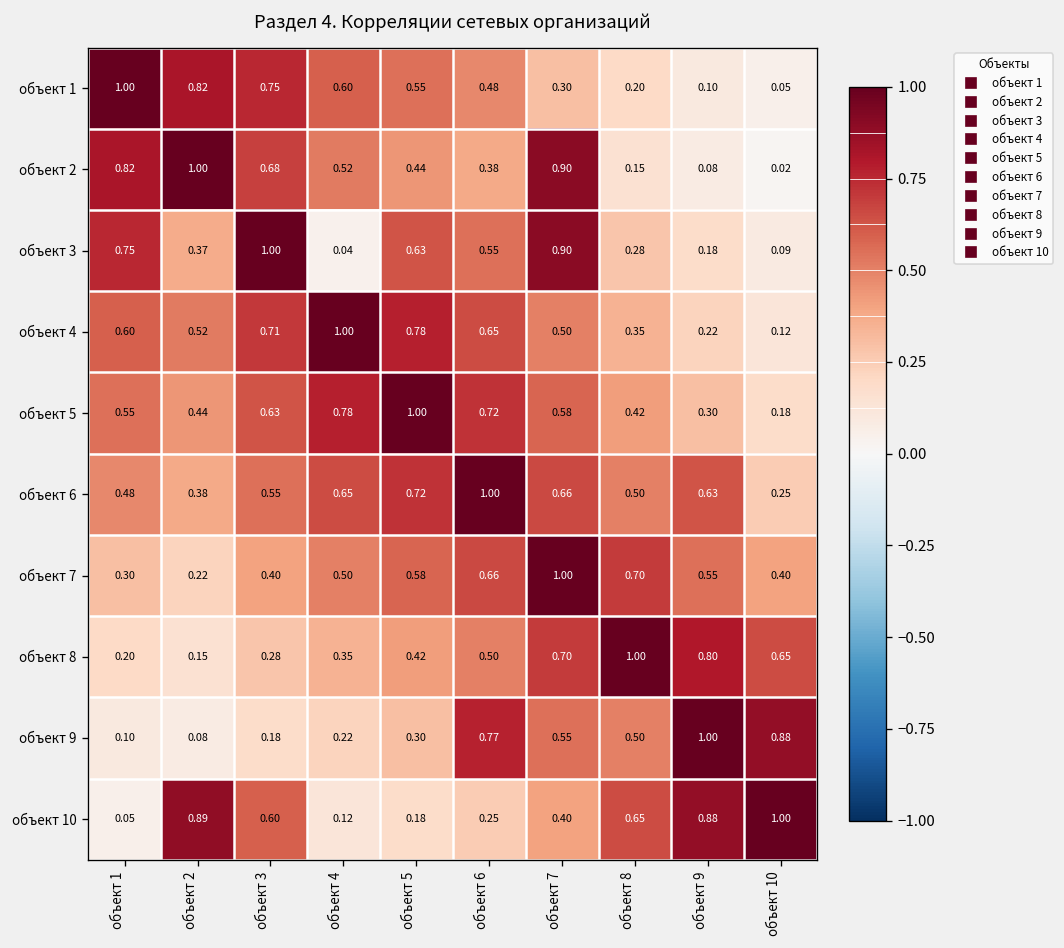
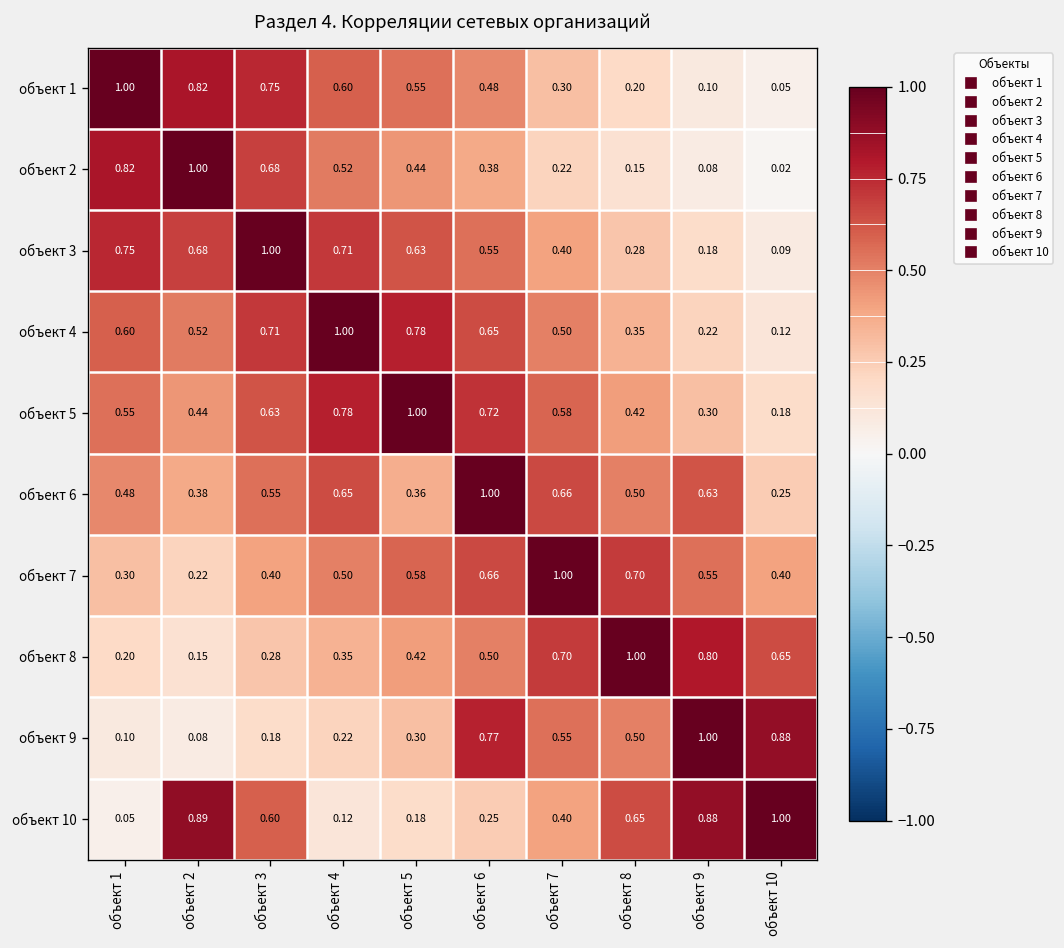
  {
    "объект 1": {
      "объект 1": 1.00,
      "объект 2": 0.82,
      "объект 3": 0.75,
      "объект 4": 0.60,
      "объект 5": 0.55,
      "объект 6": 0.48,
      "объект 7": 0.30,
      "объект 8": 0.20,
      "объект 9": 0.10,
      "объект 10": 0.05
    },
    "объект 2": {
      "объект 1": 0.82,
      "объект 2": 1.00,
      "объект 3": 0.68,
      "объект 4": 0.52,
      "объект 5": 0.44,
      "объект 6": 0.38,
-     "объект 7": 0.90,
+     "объект 7": 0.22,
      "объект 8": 0.15,
      "объект 9": 0.08,
      "объект 10": 0.02
    },
    "объект 3": {
      "объект 1": 0.75,
-     "объект 2": 0.37,
+     "объект 2": 0.68,
      "объект 3": 1.00,
-     "объект 4": 0.04,
+     "объект 4": 0.71,
      "объект 5": 0.63,
      "объект 6": 0.55,
-     "объект 7": 0.90,
+     "объект 7": 0.40,
      "объект 8": 0.28,
      "объект 9": 0.18,
      "объект 10": 0.09
    },
    "объект 4": {
      "объект 1": 0.60,
      "объект 2": 0.52,
      "объект 3": 0.71,
      "объект 4": 1.00,
      "объект 5": 0.78,
      "объект 6": 0.65,
      "объект 7": 0.50,
      "объект 8": 0.35,
      "объект 9": 0.22,
      "объект 10": 0.12
    },
    "объект 5": {
      "объект 1": 0.55,
      "объект 2": 0.44,
      "объект 3": 0.63,
      "объект 4": 0.78,
      "объект 5": 1.00,
      "объект 6": 0.72,
      "объект 7": 0.58,
      "объект 8": 0.42,
      "объект 9": 0.30,
      "объект 10": 0.18
    },
    "объект 6": {
      "объект 1": 0.48,
      "объект 2": 0.38,
      "объект 3": 0.55,
      "объект 4": 0.65,
-     "объект 5": 0.72,
+     "объект 5": 0.36,
      "объект 6": 1.00,
      "объект 7": 0.66,
      "объект 8": 0.50,
      "объект 9": 0.63,
      "объект 10": 0.25
    },
    "объект 7": {
      "объект 1": 0.30,
      "объект 2": 0.22,
      "объект 3": 0.40,
      "объект 4": 0.50,
      "объект 5": 0.58,
      "объект 6": 0.66,
      "объект 7": 1.00,
      "объект 8": 0.70,
      "объект 9": 0.55,
      "объект 10": 0.40
    },
    "объект 8": {
      "объект 1": 0.20,
      "объект 2": 0.15,
      "объект 3": 0.28,
      "объект 4": 0.35,
      "объект 5": 0.42,
      "объект 6": 0.50,
      "объект 7": 0.70,
      "объект 8": 1.00,
      "объект 9": 0.80,
      "объект 10": 0.65
    },
    "объект 9": {
      "объект 1": 0.10,
      "объект 2": 0.08,
      "объект 3": 0.18,
      "объект 4": 0.22,
      "объект 5": 0.30,
      "объект 6": 0.77,
      "объект 7": 0.55,
      "объект 8": 0.50,
      "объект 9": 1.00,
      "объект 10": 0.88
    },
    "объект 10": {
      "объект 1": 0.05,
      "объект 2": 0.89,
      "объект 3": 0.60,
      "объект 4": 0.12,
      "объект 5": 0.18,
      "объект 6": 0.25,
      "объект 7": 0.40,
      "объект 8": 0.65,
      "объект 9": 0.88,
      "объект 10": 1.00
    }
  }
